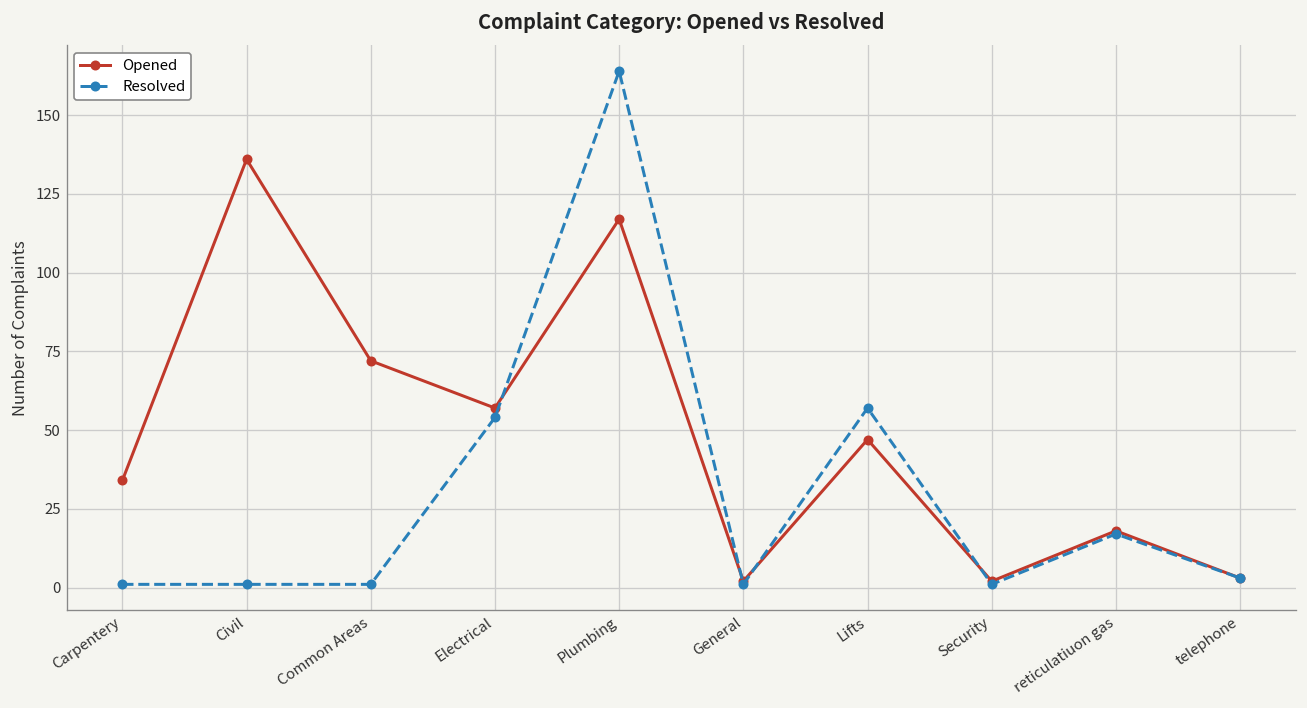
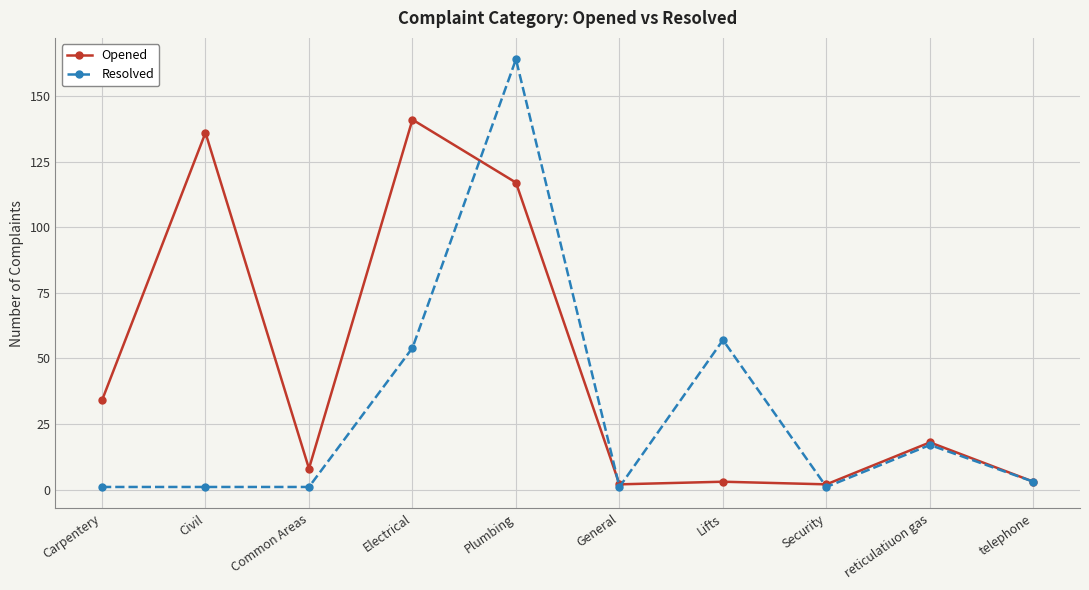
  {
    "Opened": {
      "Carpentery": 34,
      "Civil": 136,
-     "Common Areas": 72,
-     "Electrical": 57,
+     "Common Areas": 8,
+     "Electrical": 141,
      "Plumbing": 117,
      "General": 2,
-     "Lifts": 47,
+     "Lifts": 3,
      "Security": 2,
      "reticulatiuon gas": 18
    },
    "Resolved": {
      "Carpentery": 1,
      "Civil": 1,
      "Common Areas": 1,
      "Electrical": 54,
      "Plumbing": 164,
      "General": 1,
      "Lifts": 57,
      "Security": 1,
      "reticulatiuon gas": 17
    }
  }
